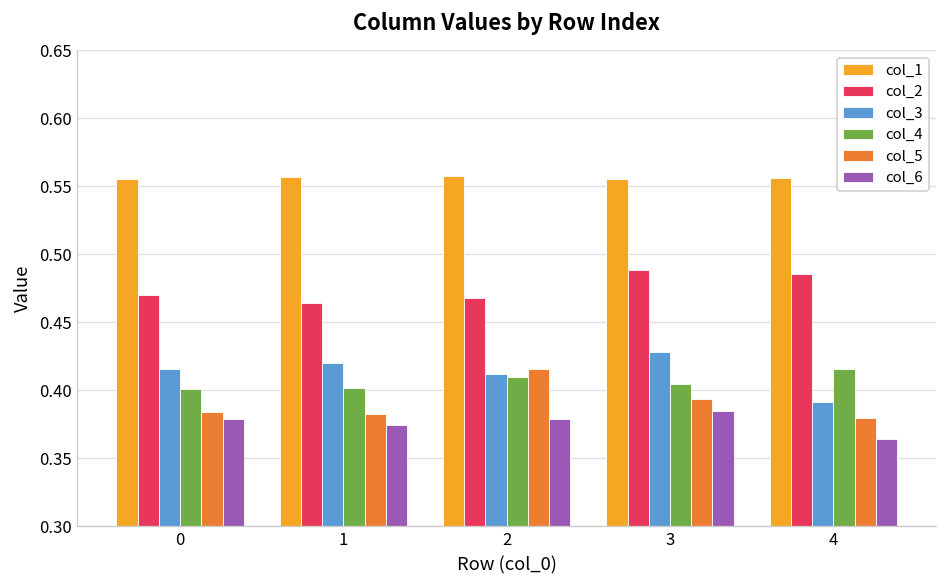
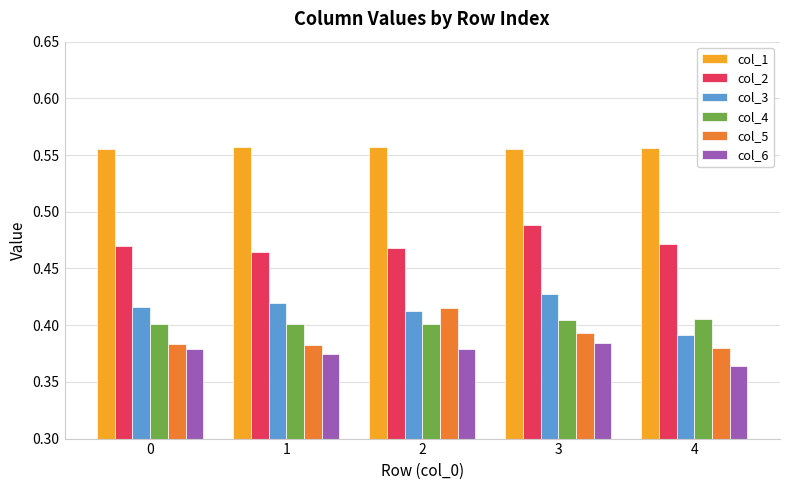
  {
    "col_2": {
      "0": 0.470,
      "1": 0.464,
      "2": 0.468,
      "3": 0.488,
-     "4": 0.486
+     "4": 0.472
    },
    "col_3": {
      "0": 0.416,
      "1": 0.420,
      "2": 0.412,
      "3": 0.428,
      "4": 0.392
    },
    "col_4": {
      "0": 0.401,
      "1": 0.401,
-     "2": 0.409,
+     "2": 0.401,
      "3": 0.404,
-     "4": 0.415
+     "4": 0.405
    },
    "col_6": {
      "0": 0.379,
      "1": 0.374,
      "2": 0.379,
      "3": 0.385,
      "4": 0.364
    }
  }
